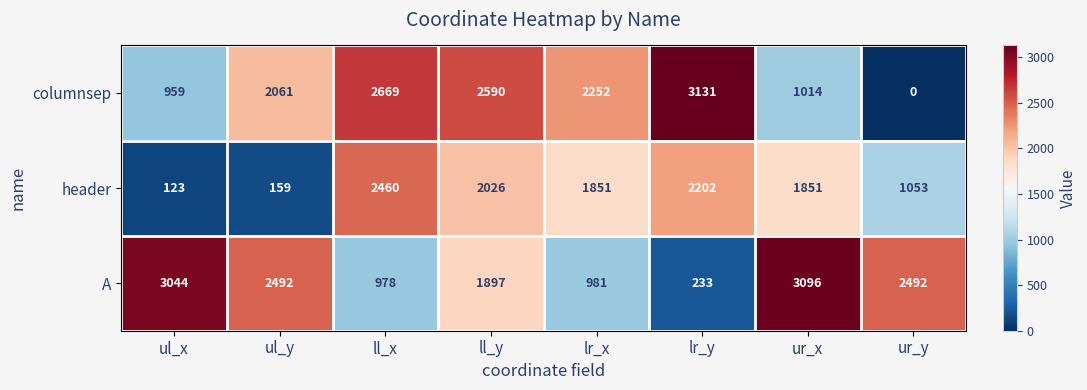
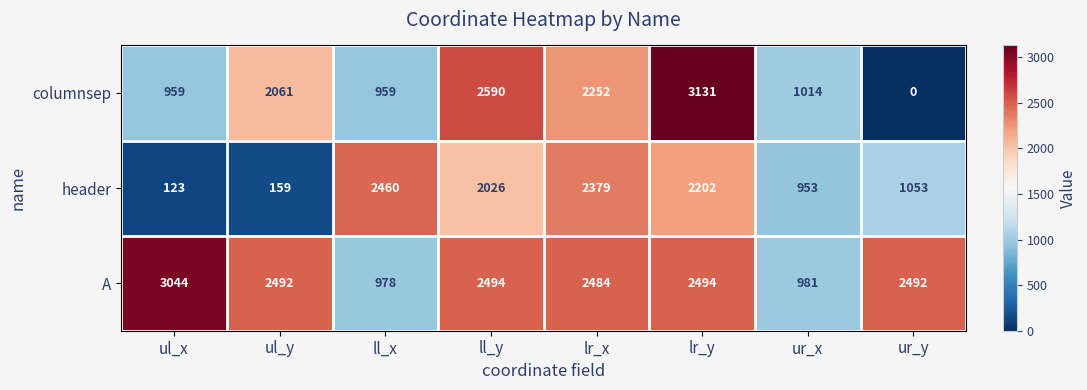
  {
    "columnsep": {
      "ul_x": 959,
      "ul_y": 2061,
-     "ll_x": 2669,
+     "ll_x": 959,
      "ll_y": 2590,
      "lr_x": 2252,
      "lr_y": 3131,
      "ur_x": 1014,
      "ur_y": 0
    },
    "header": {
      "ul_x": 123,
      "ul_y": 159,
      "ll_x": 2460,
      "ll_y": 2026,
-     "lr_x": 1851,
+     "lr_x": 2379,
      "lr_y": 2202,
-     "ur_x": 1851,
+     "ur_x": 953,
      "ur_y": 1053
    },
    "A": {
      "ul_x": 3044,
      "ul_y": 2492,
      "ll_x": 978,
-     "ll_y": 1897,
-     "lr_x": 981,
-     "lr_y": 233,
-     "ur_x": 3096,
+     "ll_y": 2494,
+     "lr_x": 2484,
+     "lr_y": 2494,
+     "ur_x": 981,
      "ur_y": 2492
    }
  }
